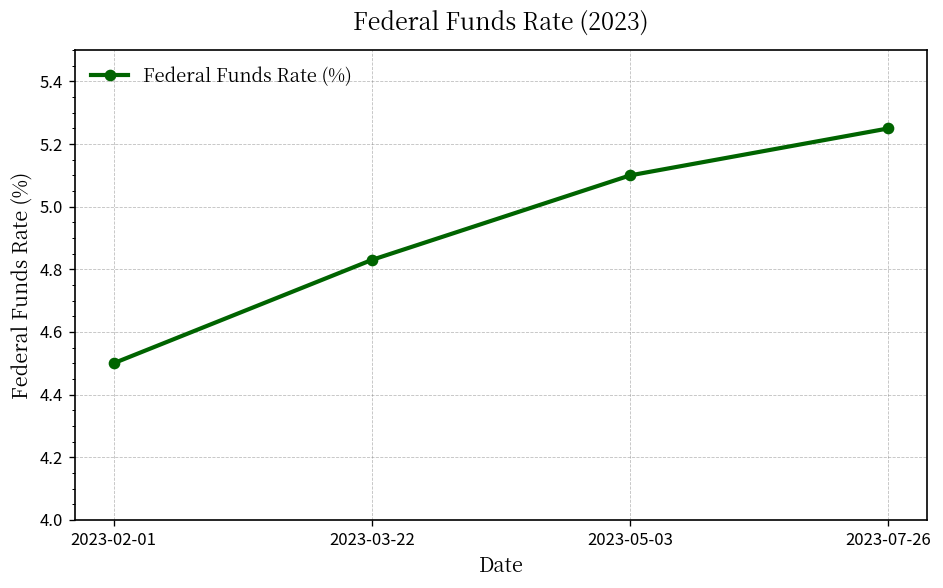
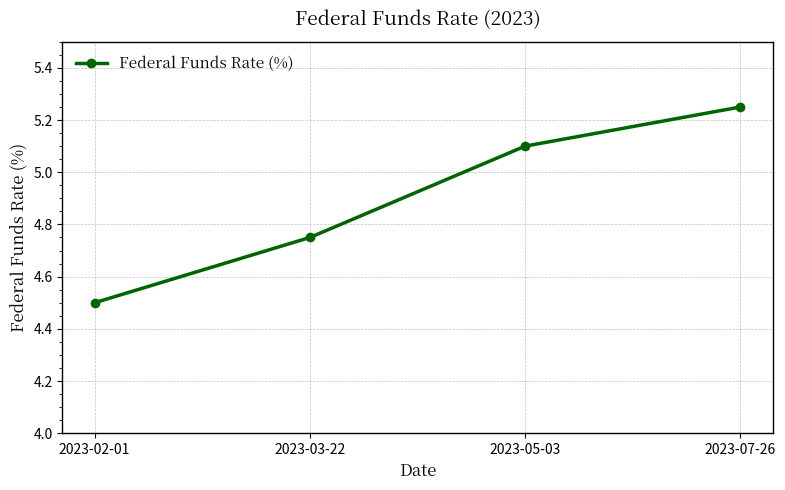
  {
    "2023-02-01": 4.50,
-   "2023-03-22": 4.83,
+   "2023-03-22": 4.75,
    "2023-05-03": 5.10,
    "2023-07-26": 5.25
  }
